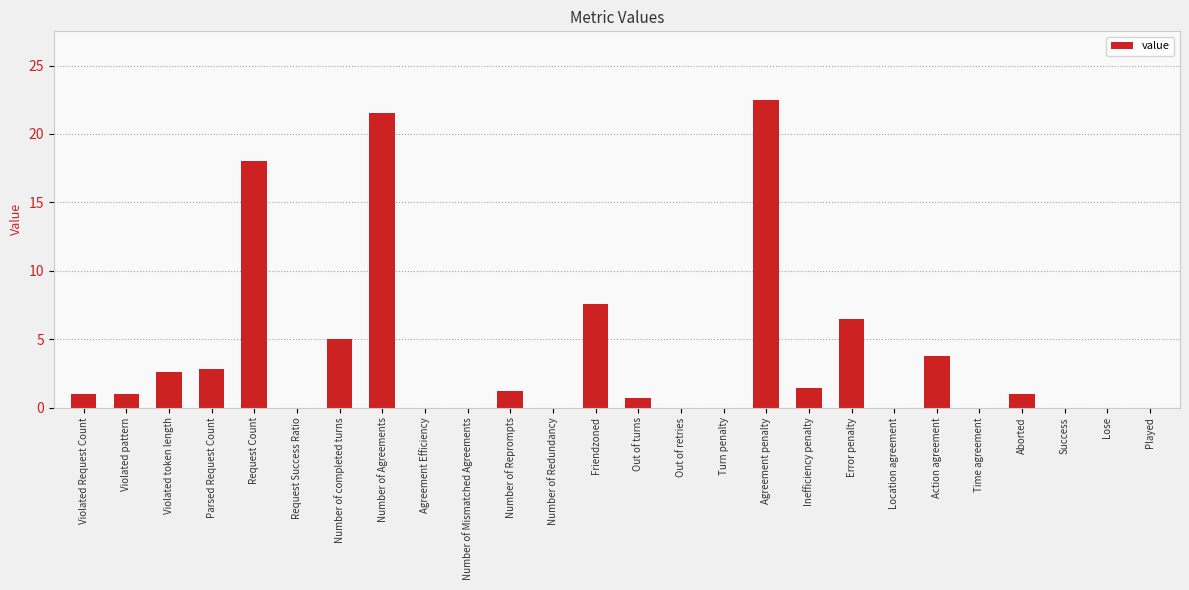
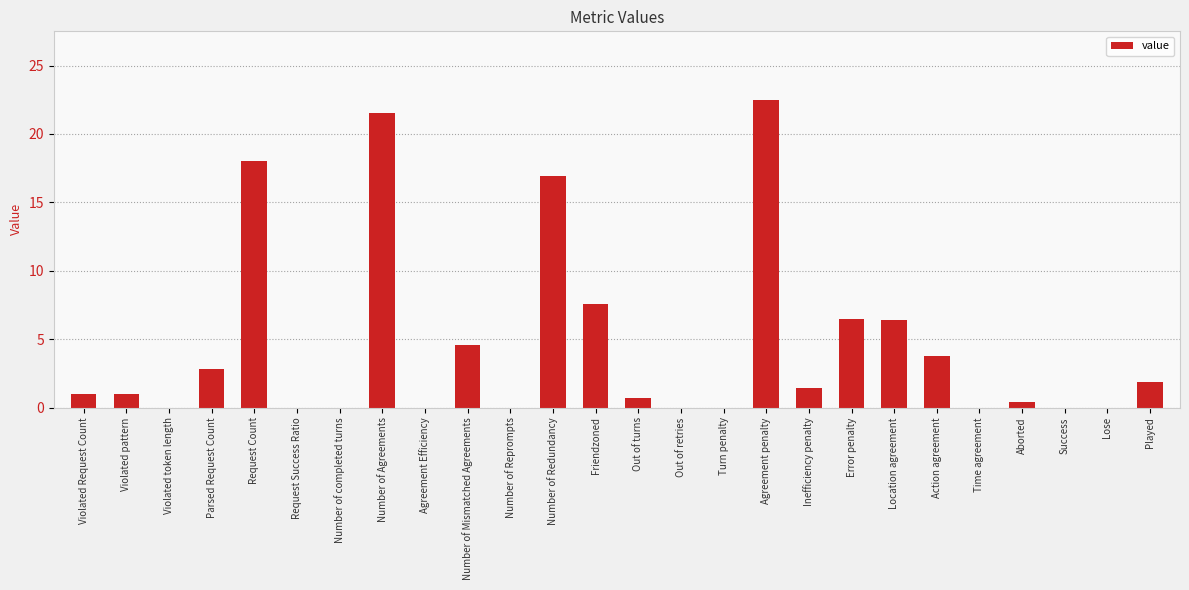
  {
    "Violated Request Count": 1.0,
    "Violated pattern": 1.0,
-   "Violated token length": 2.6,
+   "Violated token length": 0.0,
    "Parsed Request Count": 2.8,
    "Request Count": 18.0,
    "Request Success Ratio": 0.0,
-   "Number of completed turns": 5,
+   "Number of completed turns": 0,
    "Number of Agreements": 21.5,
    "Agreement Efficiency": 0.0,
-   "Number of Mismatched Agreements": 0.0,
-   "Number of Reprompts": 1.2,
-   "Number of Redundancy": 0.0,
+   "Number of Mismatched Agreements": 4.6,
+   "Number of Reprompts": 0.0,
+   "Number of Redundancy": 16.9,
    "Friendzoned": 7.6,
    "Out of turns": 0.7,
    "Out of retries": 0.0,
    "Turn penalty": 0.0,
    "Agreement penalty": 22.5,
    "Inefficiency penalty": 1.4,
    "Error penalty": 6.5,
-   "Location agreement": 0.0,
+   "Location agreement": 6.4,
    "Action agreement": 3.8,
    "Time agreement": 0.0,
-   "Aborted": 1.0,
+   "Aborted": 0.4,
    "Success": 0.0,
    "Lose": 0.0,
-   "Played": 0.0
+   "Played": 1.9
  }
